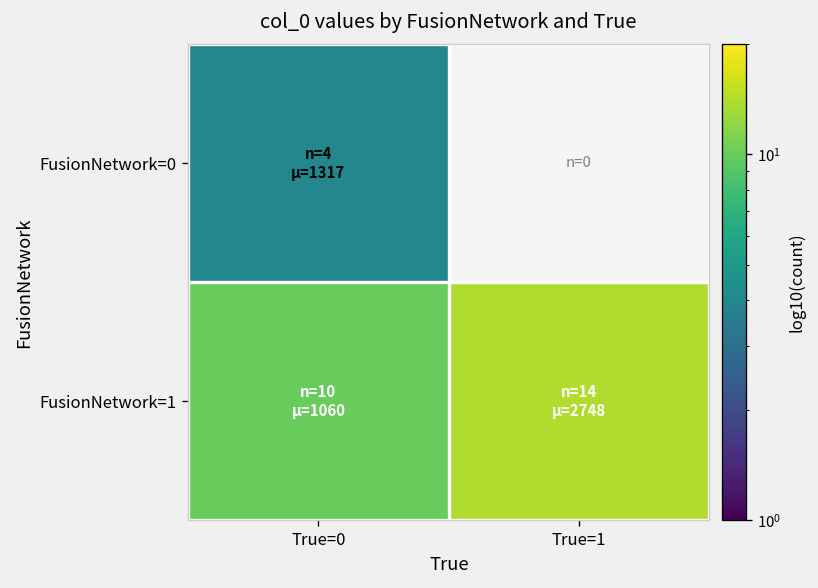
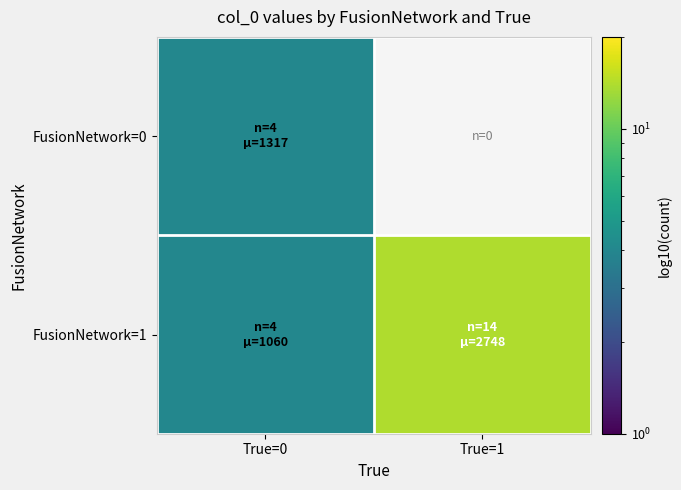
  {
    "FusionNetwork=1": {
-     "True=0": 10
+     "True=0": 4
    }
  }
